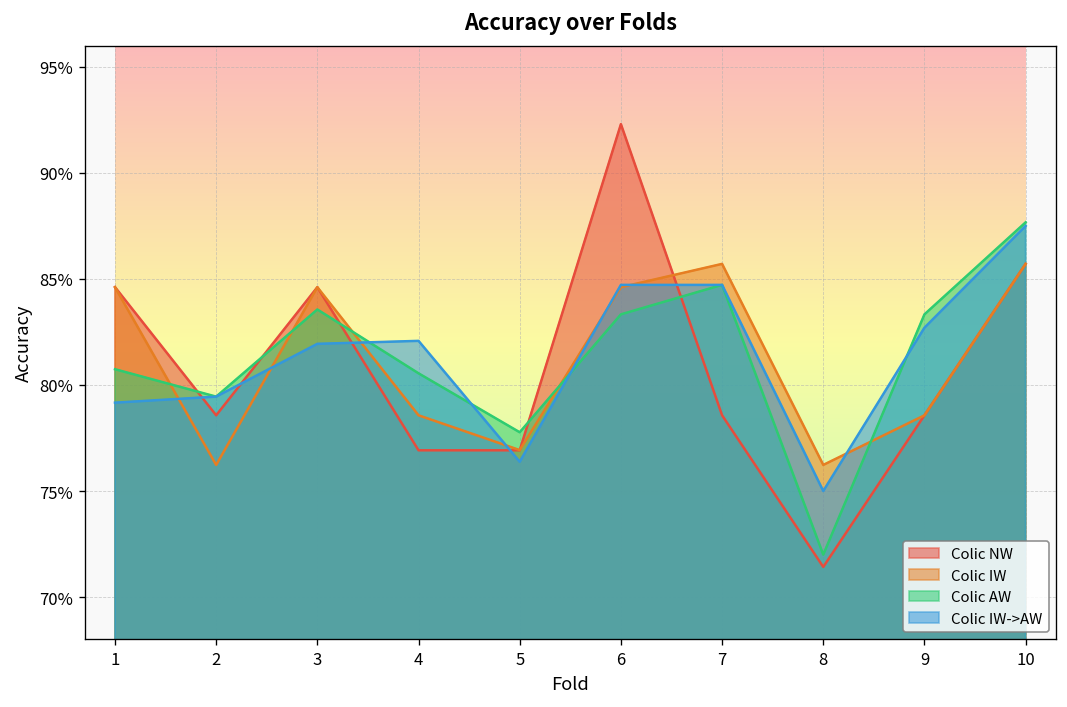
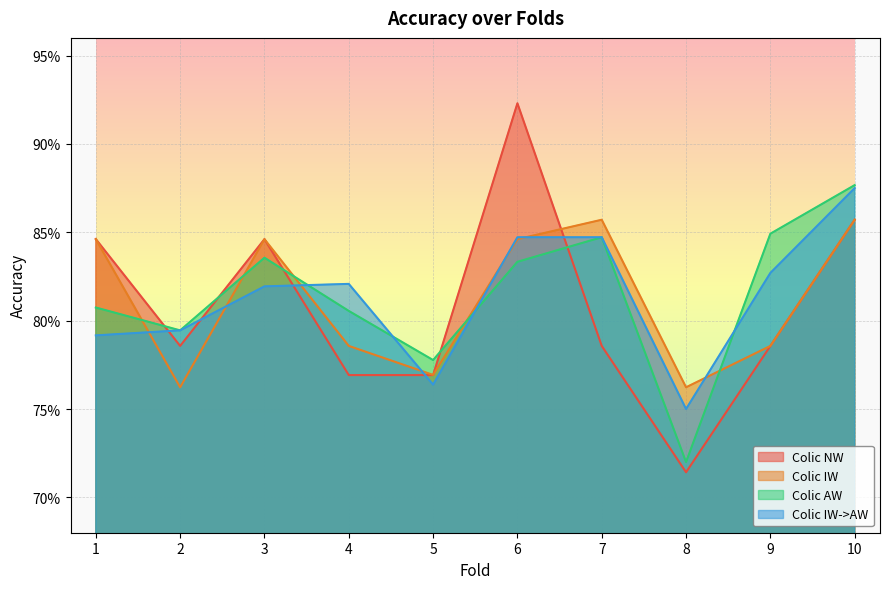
  {
    "Colic AW": {
      "1": "80.7%",
      "3": "83.6%",
      "4": "80.6%",
      "5": "77.8%",
      "6": "83.3%",
      "8": "72.0%",
-     "9": "83.3%",
+     "9": "84.9%",
      "10": "87.7%"
    },
    "Colic IW->AW": {
      "1": "79.2%",
      "3": "81.9%",
      "4": "82.1%",
      "5": "76.4%",
      "8": "75.0%",
      "9": "82.7%",
      "10": "87.5%"
    }
  }
